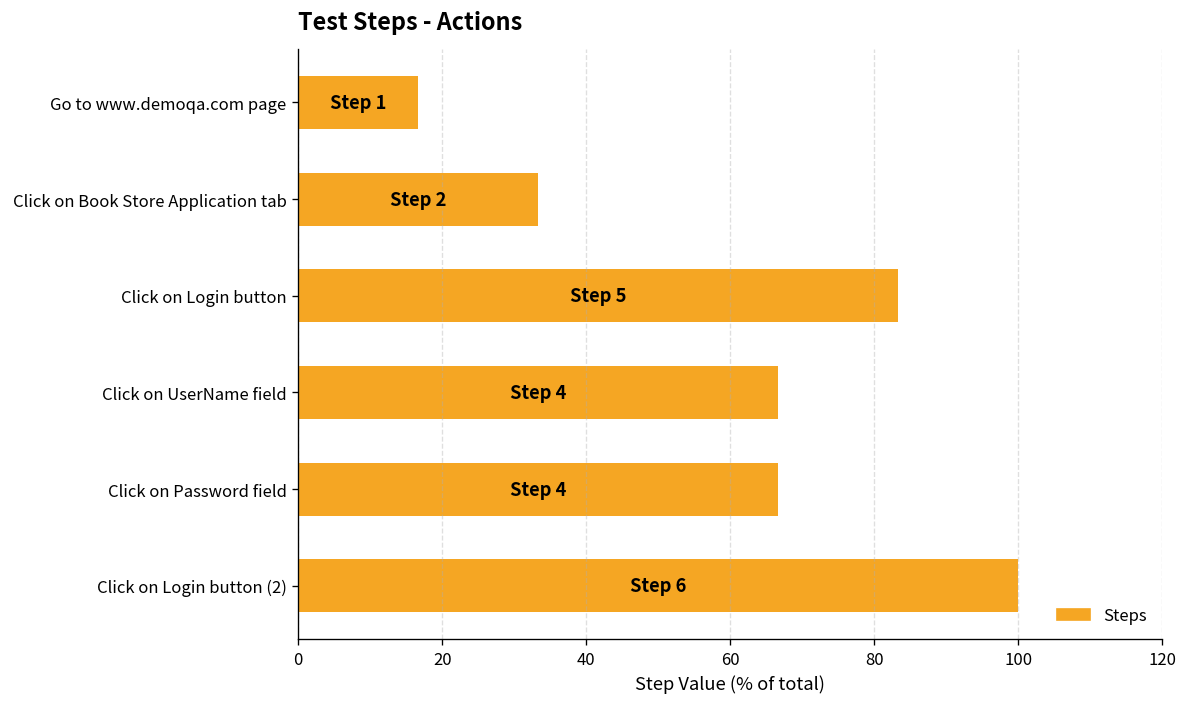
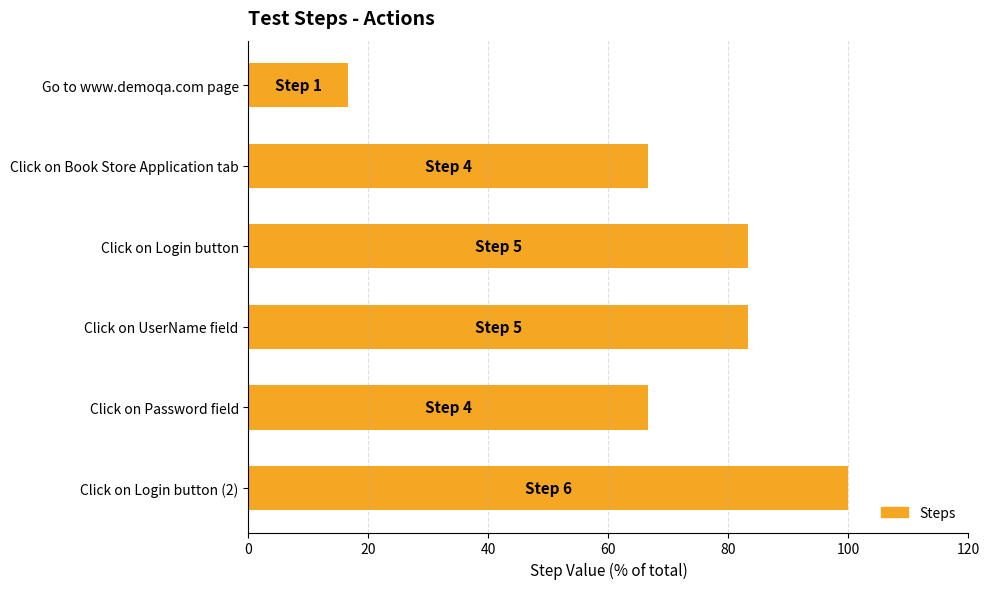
  {
-   "Click on Book Store Application tab": 2,
-   "Click on UserName field": 4
+   "Click on Book Store Application tab": 4,
+   "Click on UserName field": 5
  }
